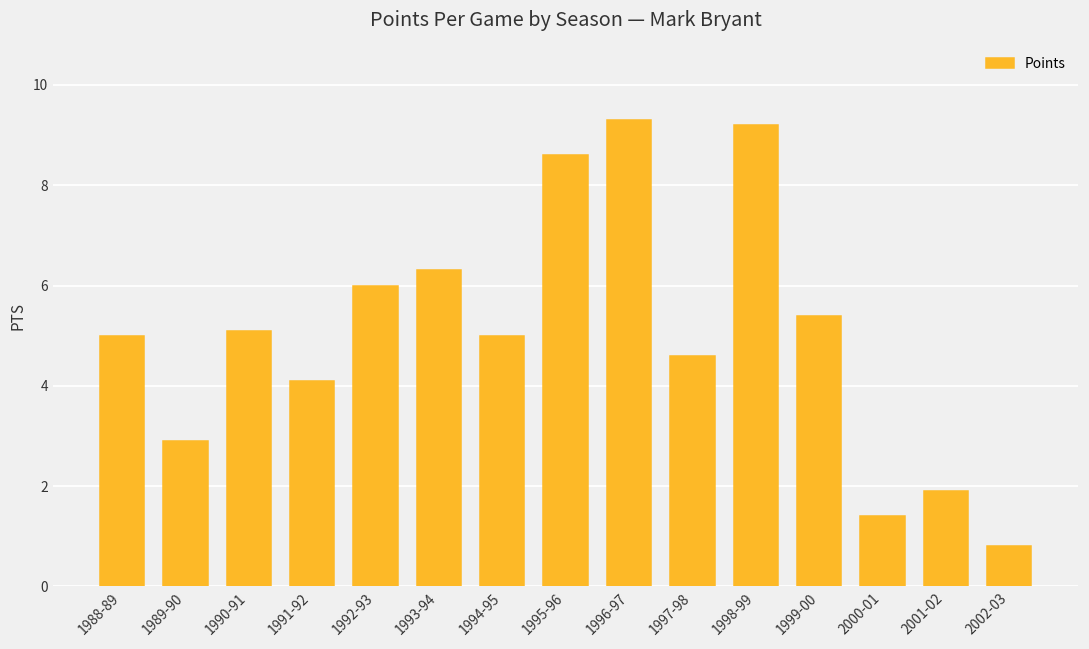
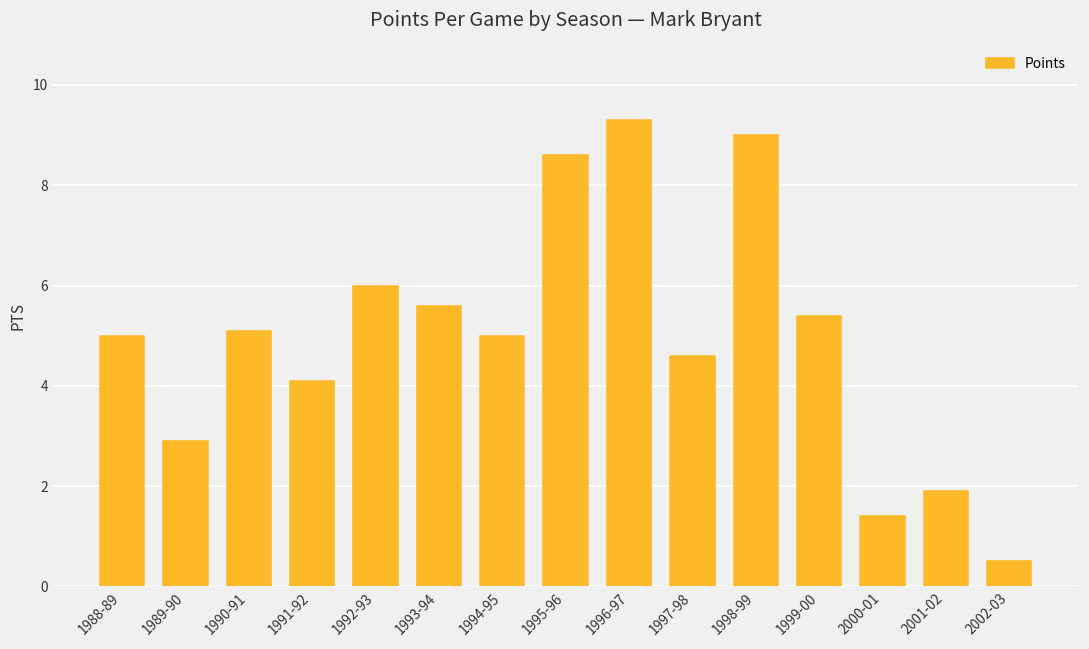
  {
    "1988-89": 5.0,
    "1989-90": 2.9,
    "1990-91": 5.1,
    "1991-92": 4.1,
    "1992-93": 6.0,
-   "1993-94": 6.3,
+   "1993-94": 5.6,
    "1994-95": 5.0,
    "1995-96": 8.6,
    "1996-97": 9.3,
    "1997-98": 4.6,
-   "1998-99": 9.2,
+   "1998-99": 9.0,
    "1999-00": 5.4,
    "2000-01": 1.4,
    "2001-02": 1.9,
-   "2002-03": 0.8
+   "2002-03": 0.5
  }
